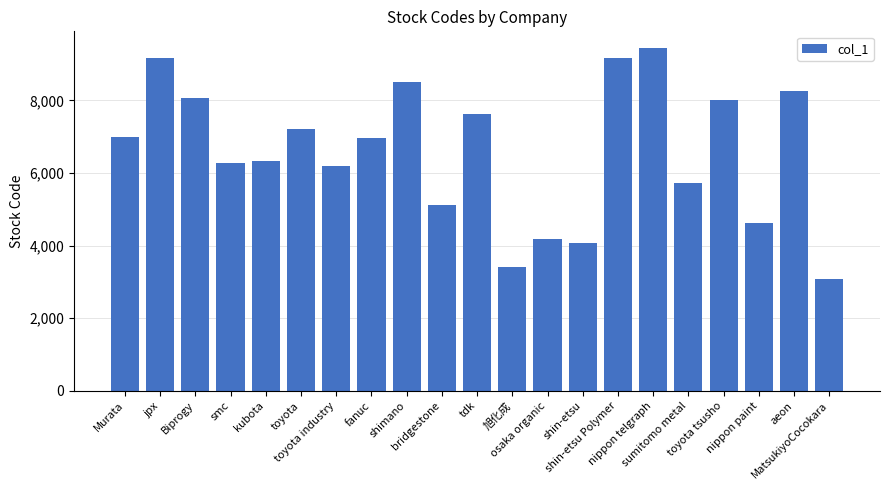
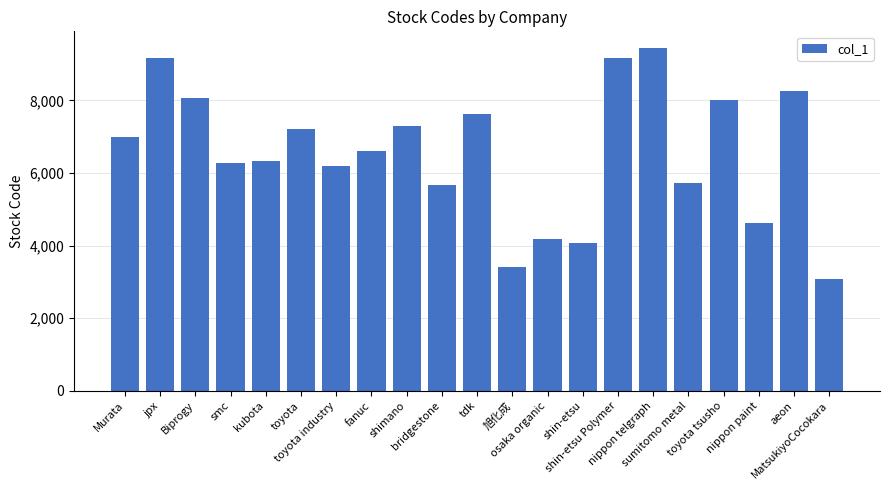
  {
    "Murata": "7,000",
    "jpx": "9,200",
    "Biprogy": "8,100",
    "smc": "6,300",
    "kubota": "6,300",
    "toyota": "7,200",
    "toyota industry": "6,200",
-   "fanuc": "7,000",
-   "shimano": "8,500",
-   "bridgestone": "5,100",
+   "fanuc": "6,600",
+   "shimano": "7,300",
+   "bridgestone": "5,700",
    "tdk": "7,600",
    "旭化成": "3,400",
    "osaka organic": "4,200",
    "shin-etsu": "4,100",
    "shin-etsu Polymer": "9,200",
    "nippon telgraph": "9,400",
    "sumitomo metal": "5,700",
    "toyota tsusho": "8,000",
    "nippon paint": "4,600",
    "aeon": "8,300",
    "MatsukiyoCocokara": "3,100"
  }
